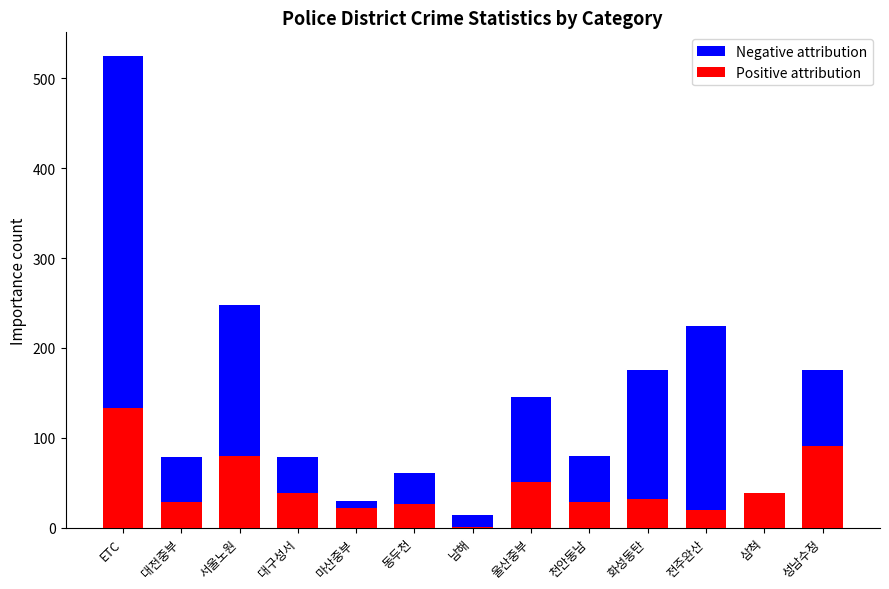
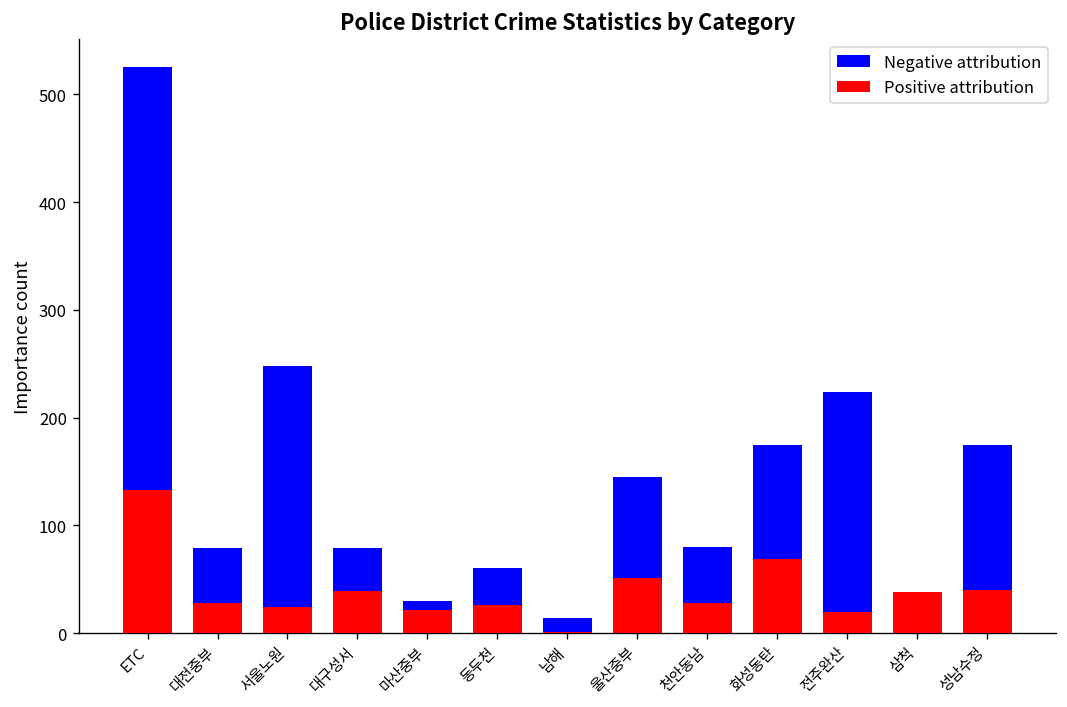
  {
    "Negative attribution": {
      "ETC": 530,
      "대전중부": 80,
      "서울노원": 250,
      "대구성서": 80,
      "마산중부": 30,
      "동두천": 60,
      "남해": 10,
      "울산중부": 150,
      "천안동남": 80,
      "화성동탄": 180,
      "전주완산": 220,
      "성남수정": 180
    },
    "Positive attribution": {
-     "서울노원": 80,
-     "화성동탄": 30,
+     "서울노원": 20,
+     "화성동탄": 70,
      "삼척": 40,
-     "성남수정": 90
+     "성남수정": 40
    }
  }
